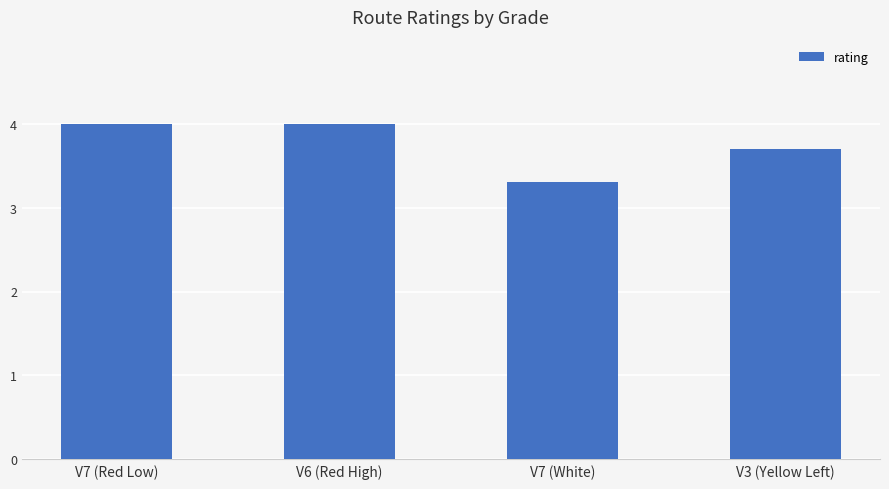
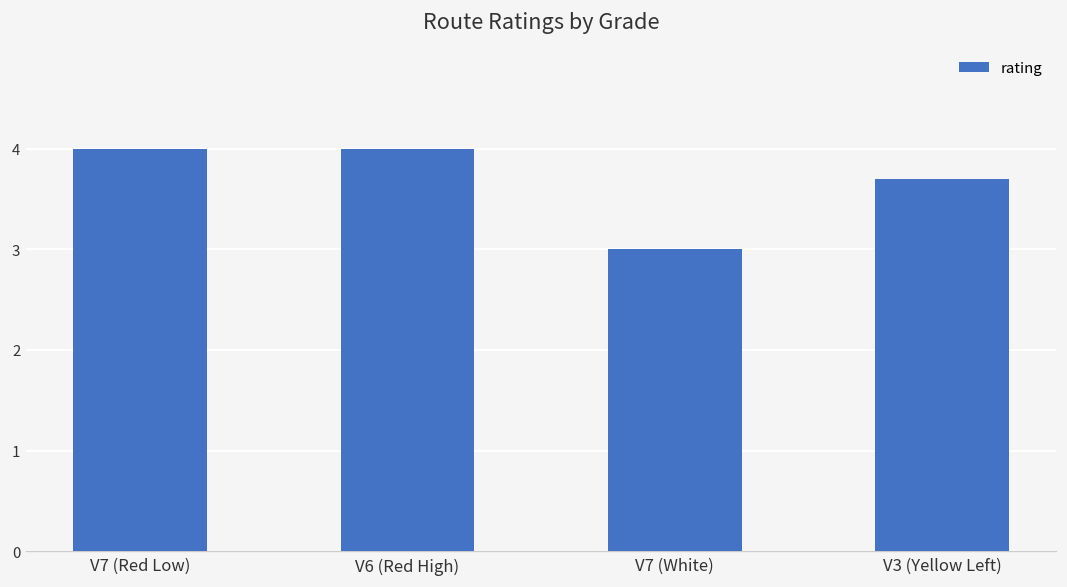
  {
    "V7 (Red Low)": 4.0,
    "V6 (Red High)": 4.0,
-   "V7 (White)": 3.3,
+   "V7 (White)": 3.0,
    "V3 (Yellow Left)": 3.7
  }
